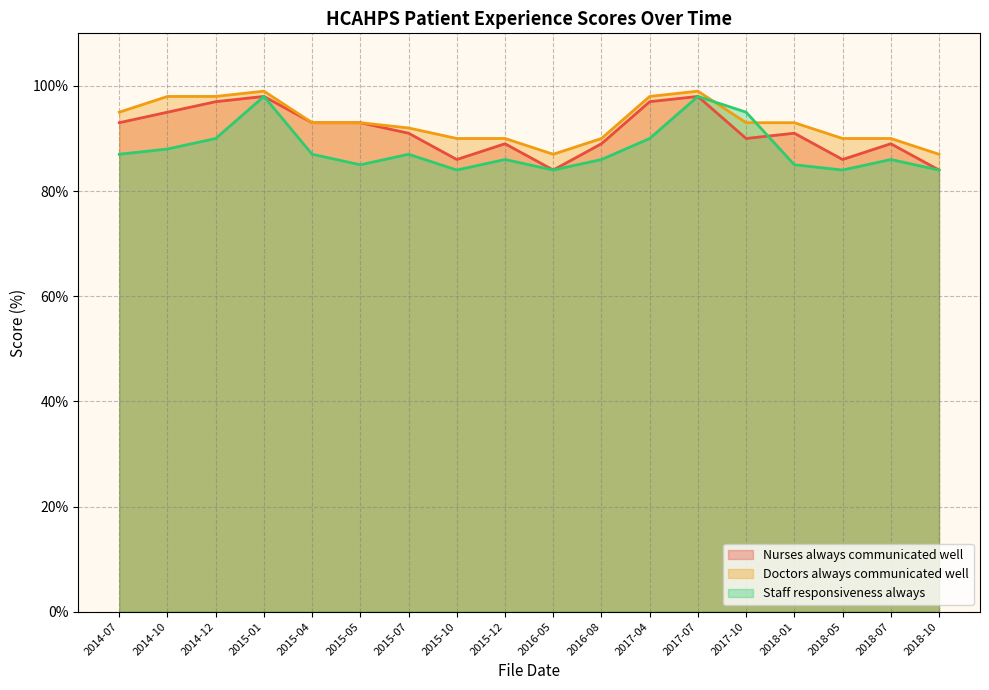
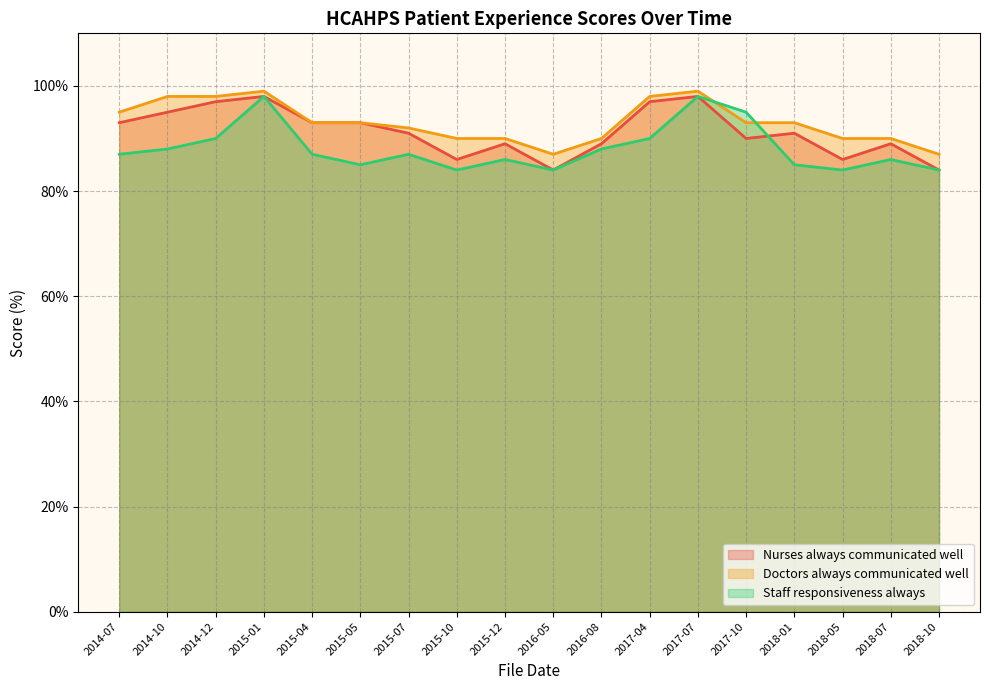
  {
    "Staff responsiveness always": {
      "2014-07": "87%",
      "2014-10": "88%",
      "2014-12": "90%",
      "2015-04": "87%",
      "2015-05": "85%",
      "2015-07": "87%",
      "2015-10": "84%",
      "2015-12": "86%",
-     "2016-08": "86%",
+     "2016-08": "88%",
      "2017-04": "90%",
      "2017-10": "95%",
      "2018-01": "85%",
      "2018-05": "84%",
      "2018-07": "86%"
    }
  }
